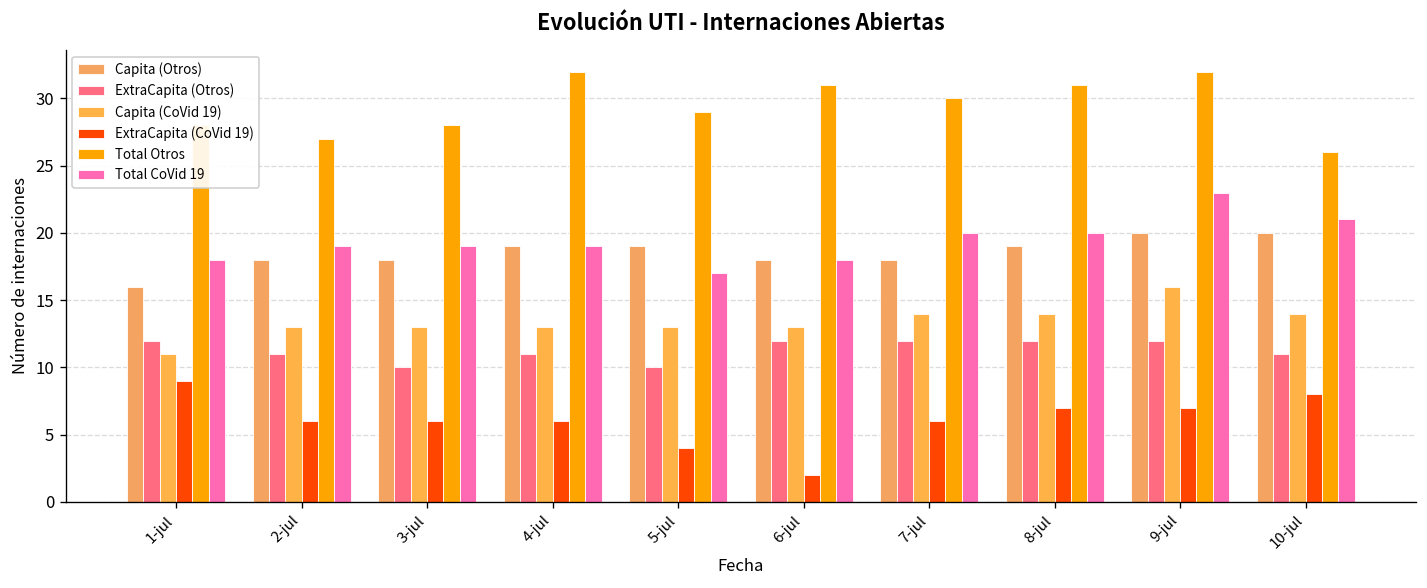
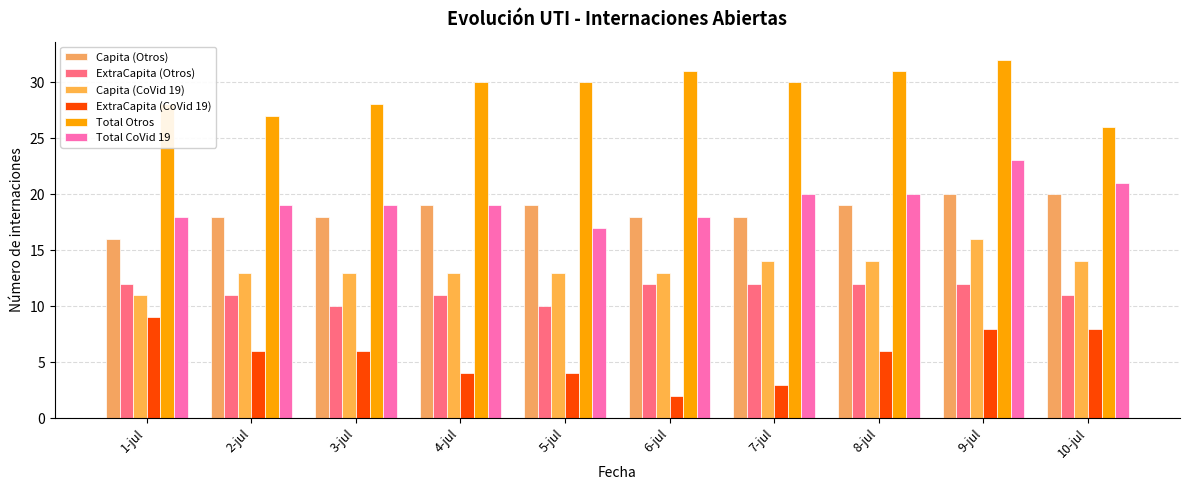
  {
    "ExtraCapita (CoVid 19)": {
      "1-jul": 9,
      "2-jul": 6,
      "3-jul": 6,
-     "4-jul": 6,
+     "4-jul": 4,
      "5-jul": 4,
      "6-jul": 2,
-     "7-jul": 6,
-     "8-jul": 7,
-     "9-jul": 7,
+     "7-jul": 3,
+     "8-jul": 6,
+     "9-jul": 8,
      "10-jul": 8
    },
    "Total Otros": {
      "2-jul": 27,
      "3-jul": 28,
-     "4-jul": 32,
-     "5-jul": 29,
+     "4-jul": 30,
+     "5-jul": 30,
      "6-jul": 31,
      "7-jul": 30,
      "8-jul": 31,
      "9-jul": 32,
      "10-jul": 26
    }
  }
